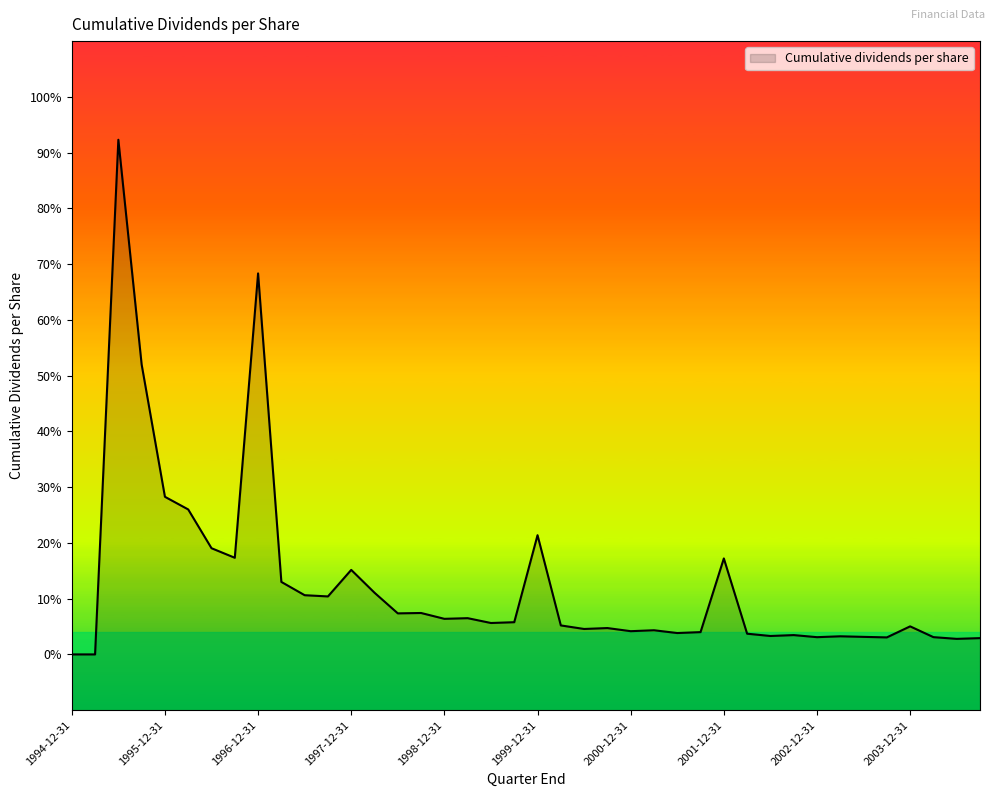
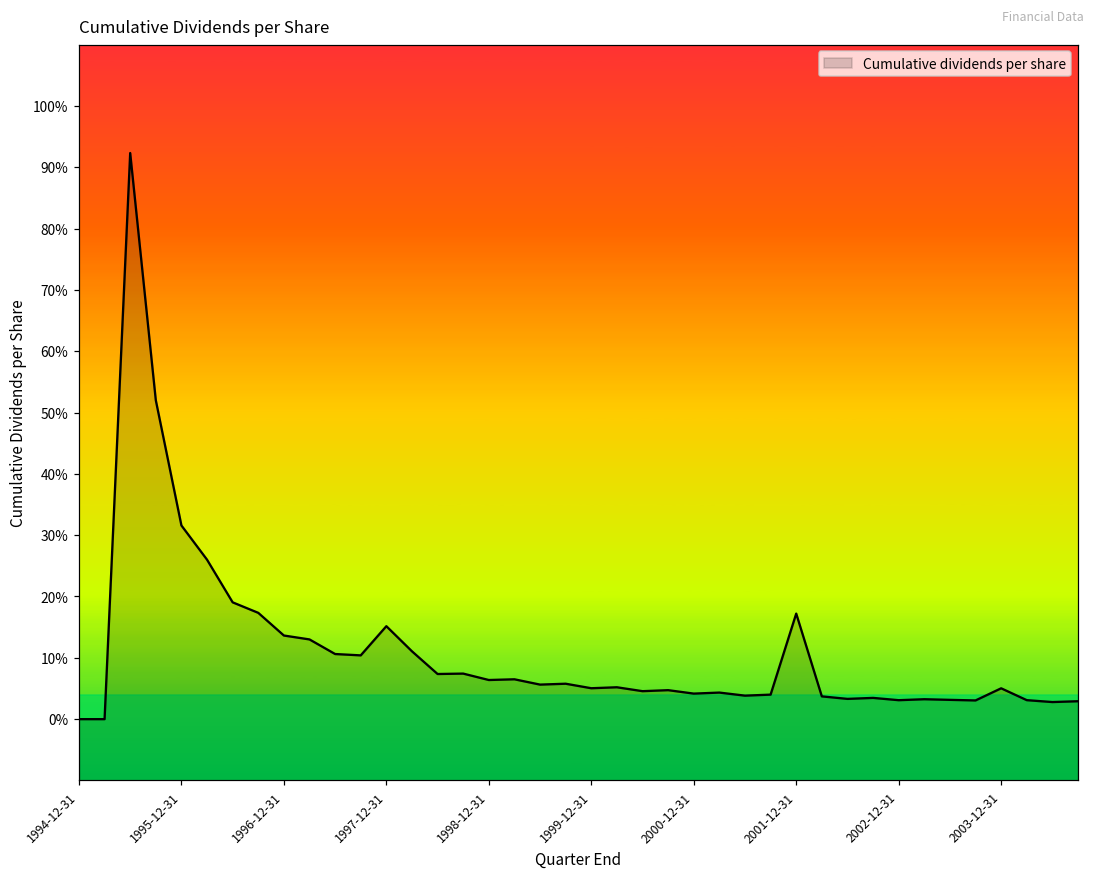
  {
-   "1995-12-31": "28%",
-   "1996-12-31": "68%",
+   "1995-12-31": "32%",
+   "1996-12-31": "14%",
    "1997-12-31": "15%",
    "1998-12-31": "6%",
-   "1999-12-31": "21%",
+   "1999-12-31": "5%",
    "2000-12-31": "4%",
    "2001-12-31": "17%",
    "2003-12-31": "5%"
  }
